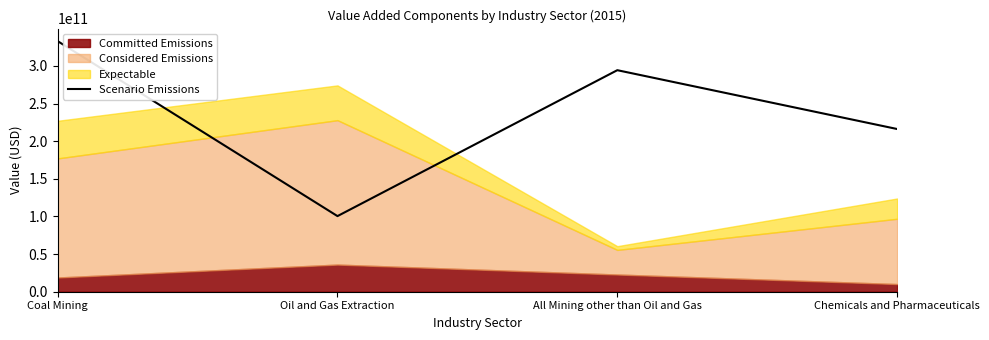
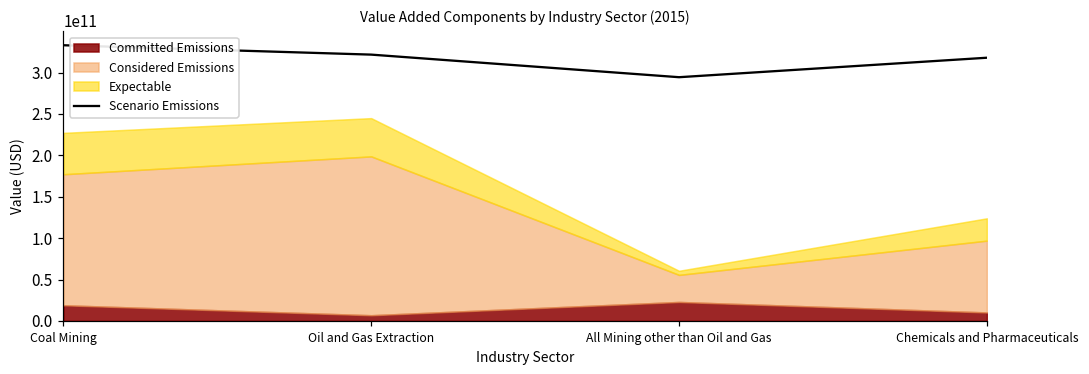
  {
    "Scenario Emissions": {
      "Coal Mining": 330000000000,
-     "Oil and Gas Extraction": 100000000000,
+     "Oil and Gas Extraction": 320000000000,
      "All Mining other than Oil and Gas": 290000000000,
-     "Chemicals and Pharmaceuticals": 220000000000
+     "Chemicals and Pharmaceuticals": 320000000000
    },
    "Committed Emissions": {
      "Coal Mining": 20000000000,
-     "Oil and Gas Extraction": 40000000000,
+     "Oil and Gas Extraction": 10000000000,
      "All Mining other than Oil and Gas": 20000000000,
      "Chemicals and Pharmaceuticals": 10000000000
    },
    "Considered Emissions": {
      "Coal Mining": 160000000000,
      "Oil and Gas Extraction": 190000000000,
      "All Mining other than Oil and Gas": 30000000000,
      "Chemicals and Pharmaceuticals": 90000000000
    },
    "Expectable": {
      "Coal Mining": 50000000000,
      "Oil and Gas Extraction": 50000000000,
      "All Mining other than Oil and Gas": 0,
      "Chemicals and Pharmaceuticals": 30000000000
    }
  }
